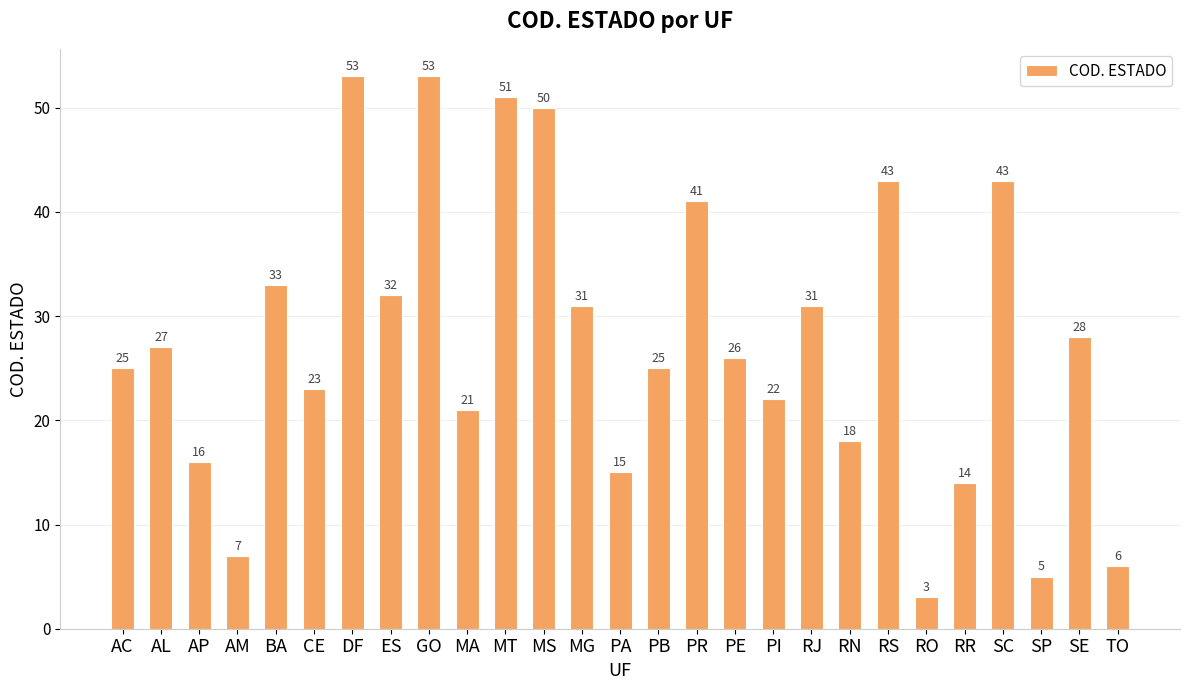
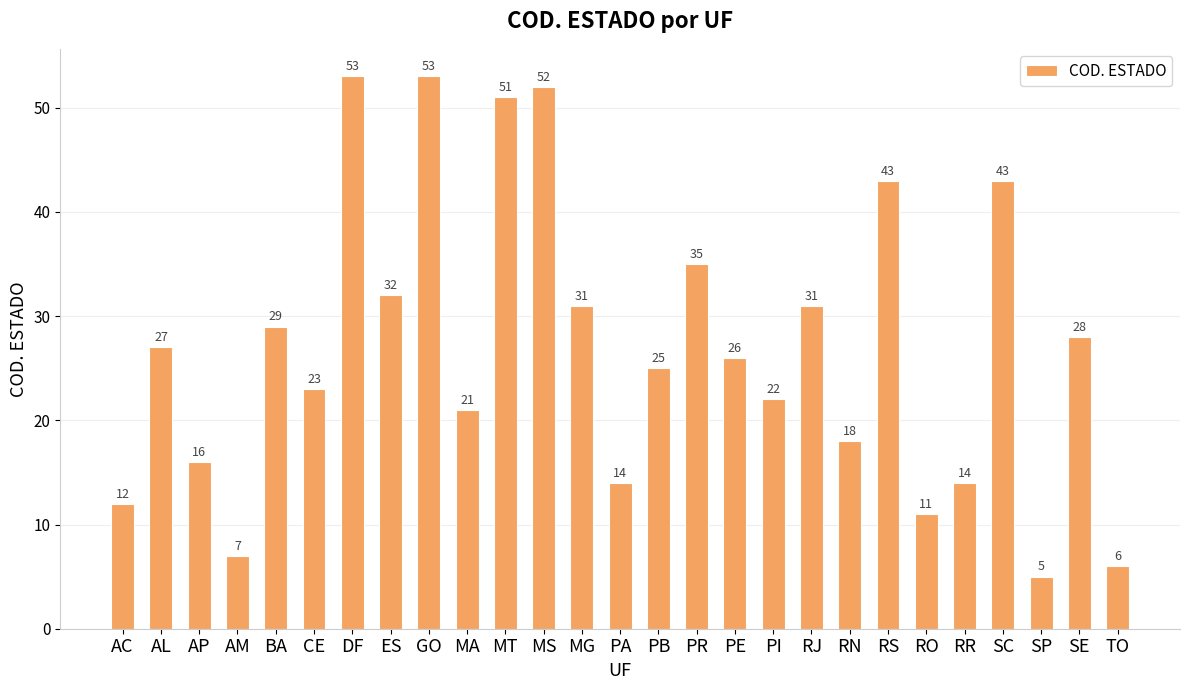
  {
-   "AC": 25,
+   "AC": 12,
    "AL": 27,
    "AP": 16,
    "AM": 7,
-   "BA": 33,
+   "BA": 29,
    "CE": 23,
    "DF": 53,
    "ES": 32,
    "GO": 53,
    "MA": 21,
    "MT": 51,
-   "MS": 50,
+   "MS": 52,
    "MG": 31,
-   "PA": 15,
+   "PA": 14,
    "PB": 25,
-   "PR": 41,
+   "PR": 35,
    "PE": 26,
    "PI": 22,
    "RJ": 31,
    "RN": 18,
    "RS": 43,
-   "RO": 3,
+   "RO": 11,
    "RR": 14,
    "SC": 43,
    "SP": 5,
    "SE": 28,
    "TO": 6
  }
